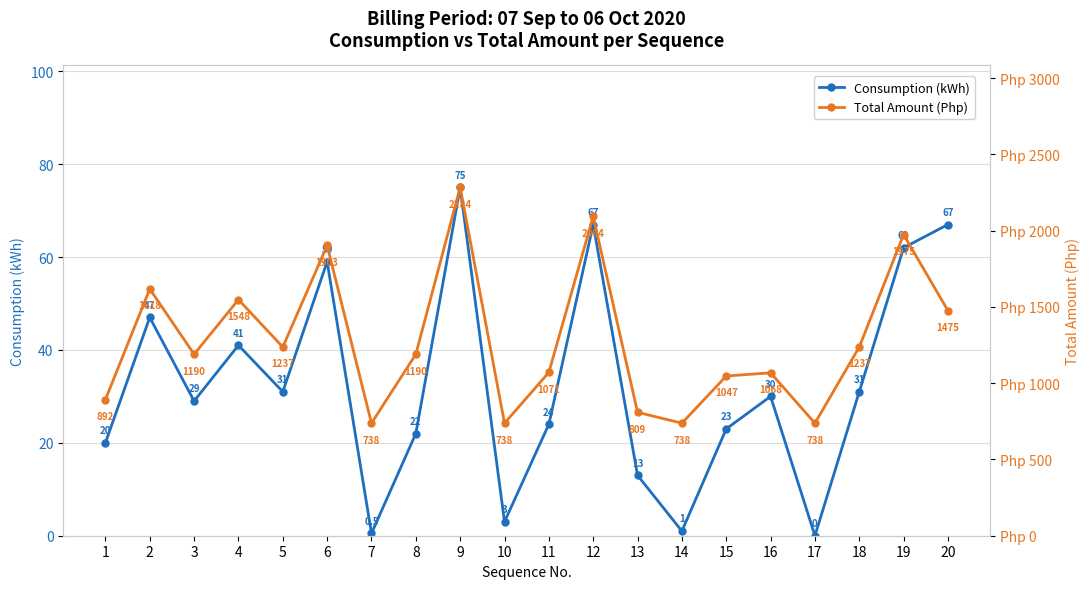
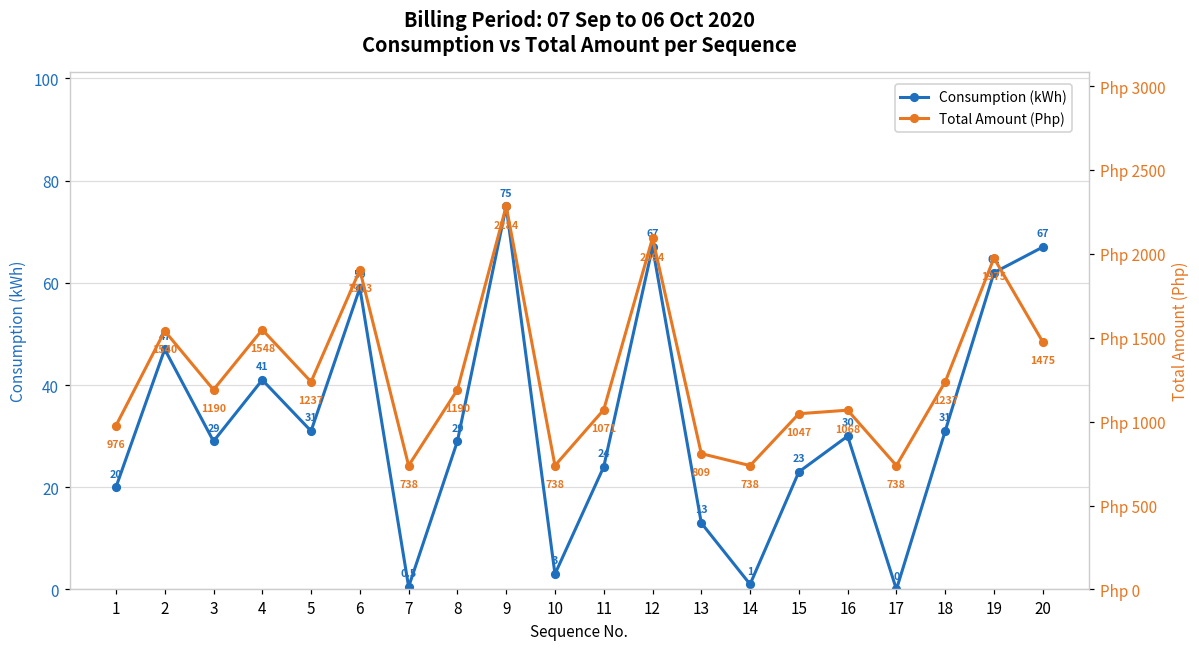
  {
    "Consumption (kWh)": {
      "1": 20,
      "3": 29,
      "4": 41,
      "5": 31,
      "7": 0.5,
-     "8": 22,
+     "8": 29,
      "9": 75,
      "10": 3,
      "11": 24,
      "13": 13,
      "14": 1,
      "15": 23,
      "17": 0,
      "18": 31,
      "20": 67
    },
    "Total Amount (Php)": {
-     "1": 892,
-     "2": 1618,
+     "1": 976,
+     "2": 1540,
      "3": 1190,
      "4": 1548,
      "5": 1237,
      "7": 738,
      "8": 1190,
      "9": 2284,
      "10": 738,
      "11": 1071,
      "12": 2094,
      "13": 809,
      "14": 738,
      "15": 1047,
      "17": 738,
      "18": 1237,
      "20": 1475
    }
  }
